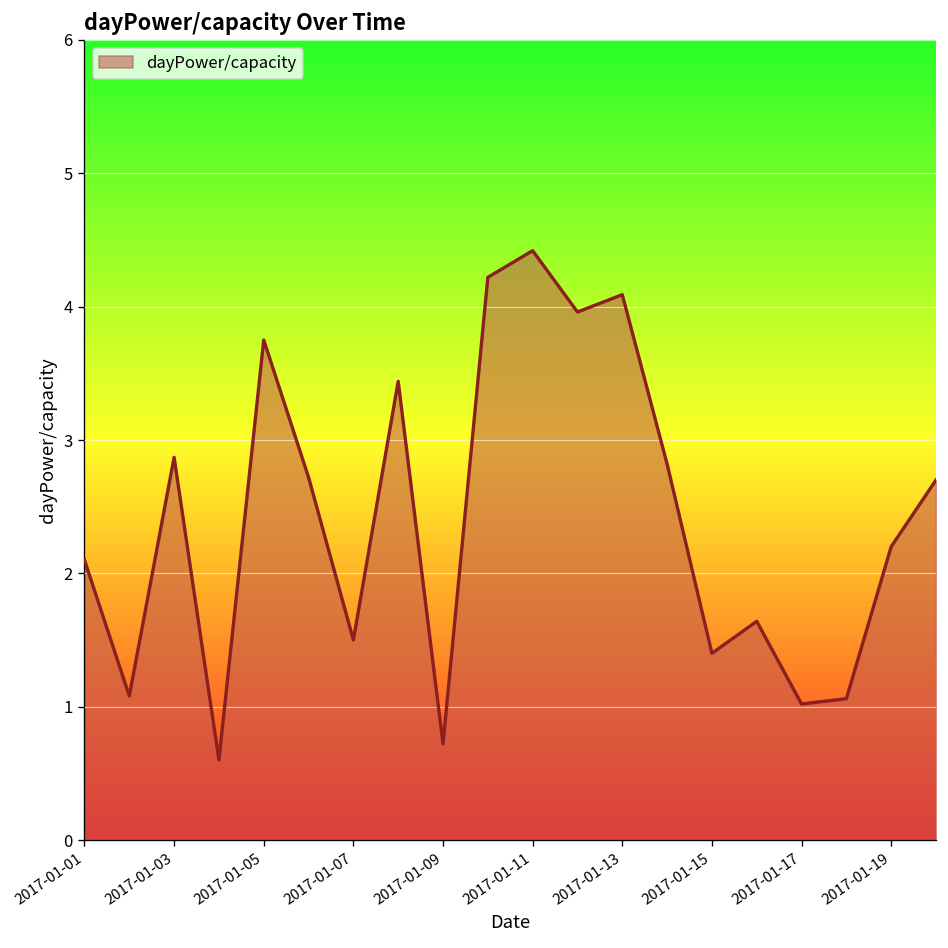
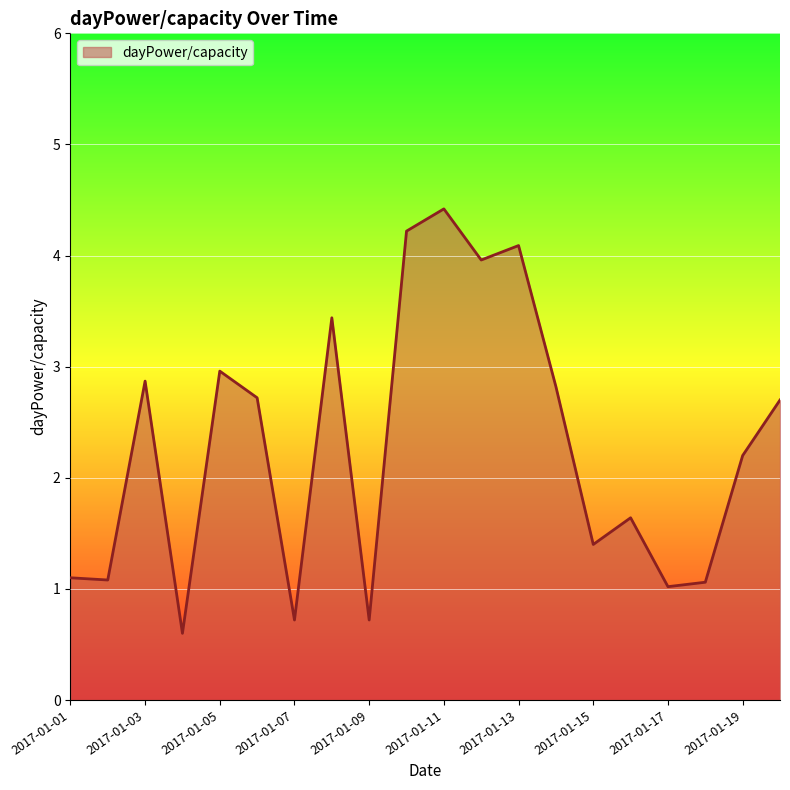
  {
-   "2017-01-01": 2.1,
+   "2017-01-01": 1.1,
    "2017-01-03": 2.87,
-   "2017-01-05": 3.75,
-   "2017-01-07": 1.50,
+   "2017-01-05": 2.96,
+   "2017-01-07": 0.72,
    "2017-01-09": 0.72,
    "2017-01-11": 4.42,
    "2017-01-13": 4.09,
    "2017-01-15": 1.40,
    "2017-01-17": 1.02,
    "2017-01-19": 2.20
  }
